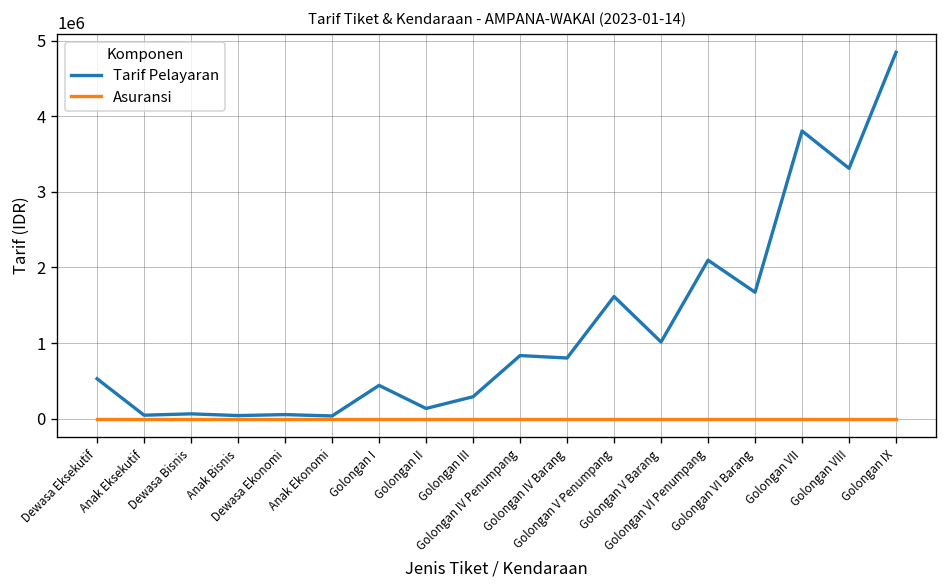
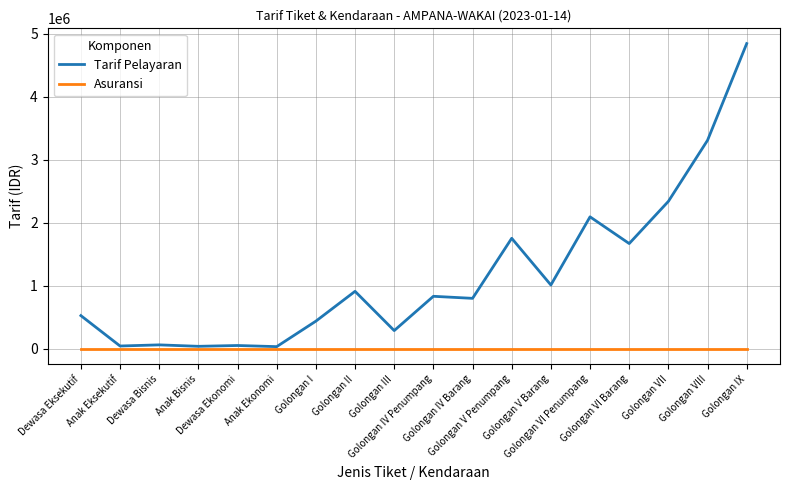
  {
    "Tarif Pelayaran": {
      "Dewasa Eksekutif": 500000,
      "Anak Eksekutif": 0,
      "Dewasa Bisnis": 100000,
      "Dewasa Ekonomi": 100000,
      "Golongan I": 400000,
-     "Golongan II": 100000,
+     "Golongan II": 900000,
      "Golongan III": 300000,
      "Golongan IV Penumpang": 800000,
      "Golongan IV Barang": 800000,
-     "Golongan V Penumpang": 1600000,
+     "Golongan V Penumpang": 1800000,
      "Golongan V Barang": 1000000,
      "Golongan VI Penumpang": 2100000,
      "Golongan VI Barang": 1700000,
-     "Golongan VII": 3800000,
+     "Golongan VII": 2300000,
      "Golongan VIII": 3300000,
      "Golongan IX": 4800000
    },
    "Asuransi": {
      "Dewasa Eksekutif": 0,
      "Anak Eksekutif": 0,
      "Dewasa Bisnis": 0,
      "Dewasa Ekonomi": 0,
      "Golongan I": 0,
      "Golongan II": 0,
      "Golongan III": 0,
      "Golongan IV Penumpang": 0,
      "Golongan IV Barang": 0,
      "Golongan V Penumpang": 0,
      "Golongan V Barang": 0,
      "Golongan VI Penumpang": 0,
      "Golongan VI Barang": 0,
      "Golongan VII": 0,
      "Golongan VIII": 0,
      "Golongan IX": 0
    }
  }
